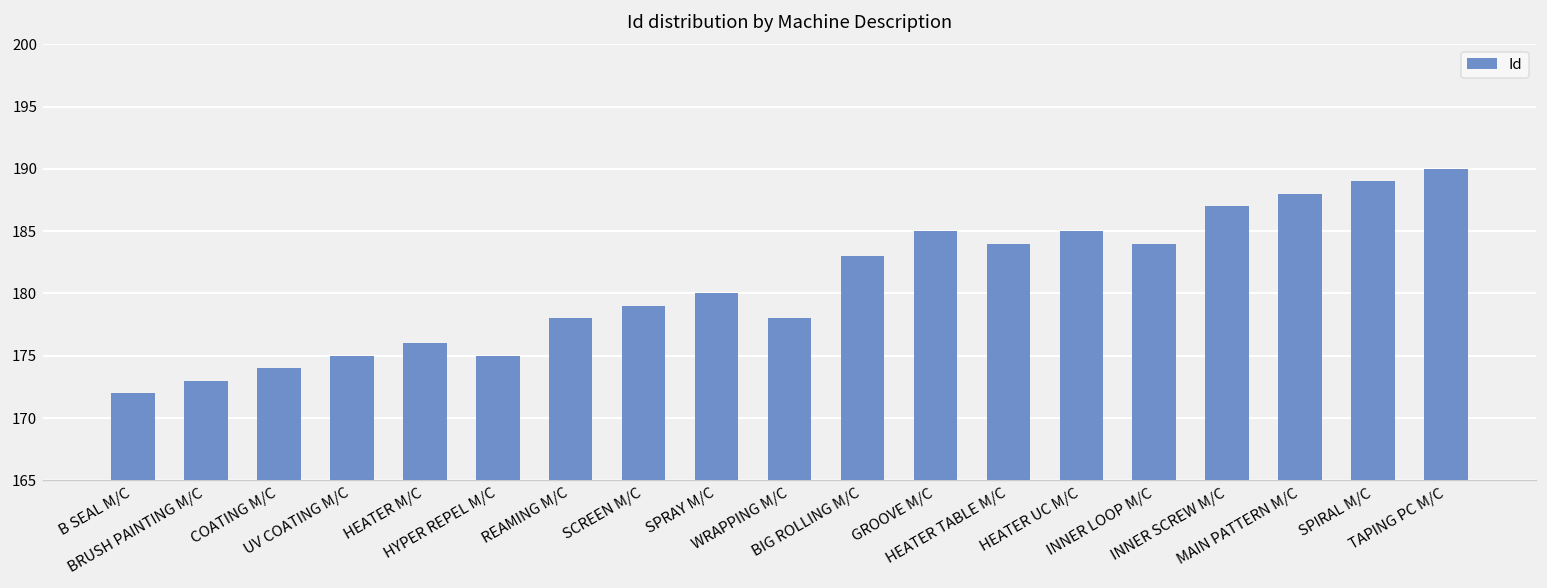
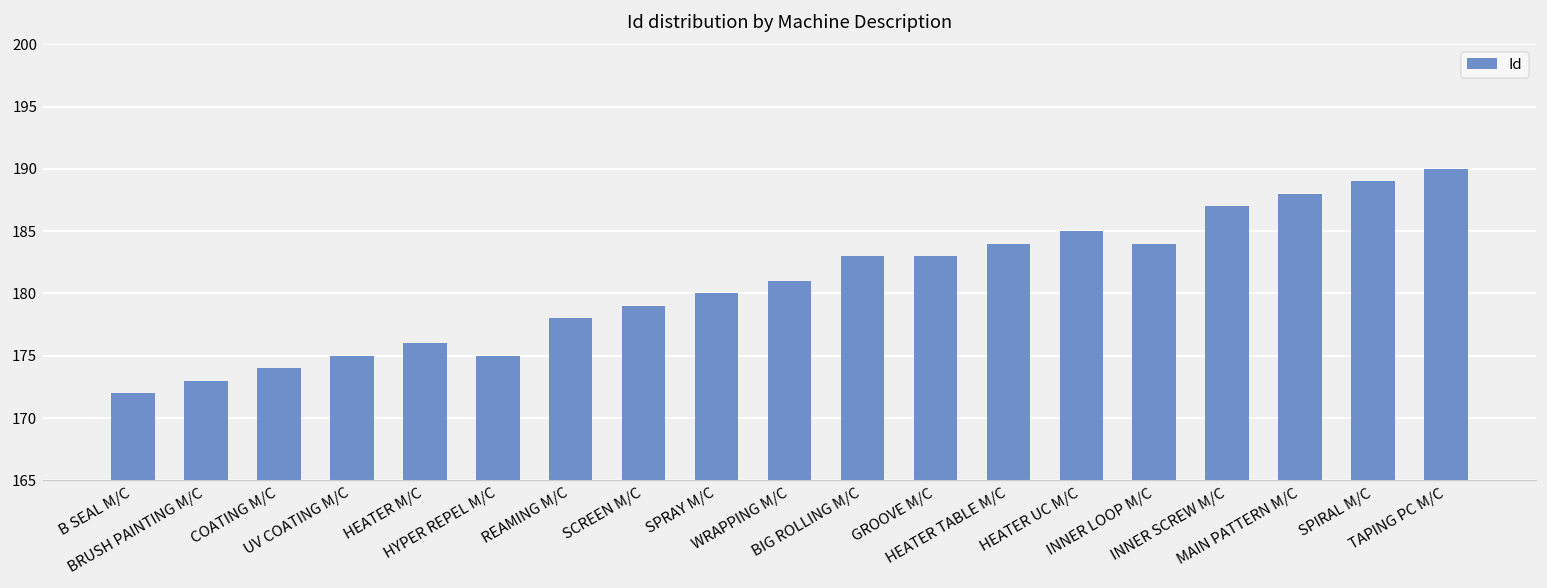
  {
    "B SEAL M/C": 172,
    "BRUSH PAINTING M/C": 173,
    "COATING M/C": 174,
    "UV COATING M/C": 175,
    "HEATER M/C": 176,
    "HYPER REPEL M/C": 175,
    "REAMING M/C": 178,
    "SCREEN M/C": 179,
    "SPRAY M/C": 180,
-   "WRAPPING M/C": 178,
+   "WRAPPING M/C": 181,
    "BIG ROLLING M/C": 183,
-   "GROOVE M/C": 185,
+   "GROOVE M/C": 183,
    "HEATER TABLE M/C": 184,
    "HEATER UC M/C": 185,
    "INNER LOOP M/C": 184,
    "INNER SCREW M/C": 187,
    "MAIN PATTERN M/C": 188,
    "SPIRAL M/C": 189,
    "TAPING PC M/C": 190
  }
